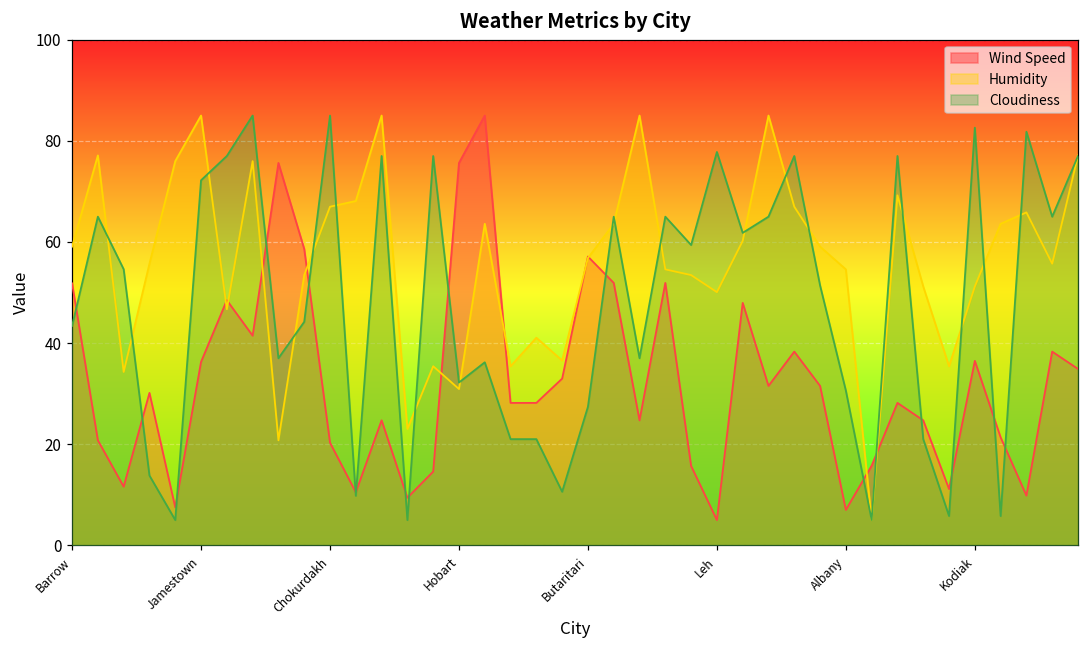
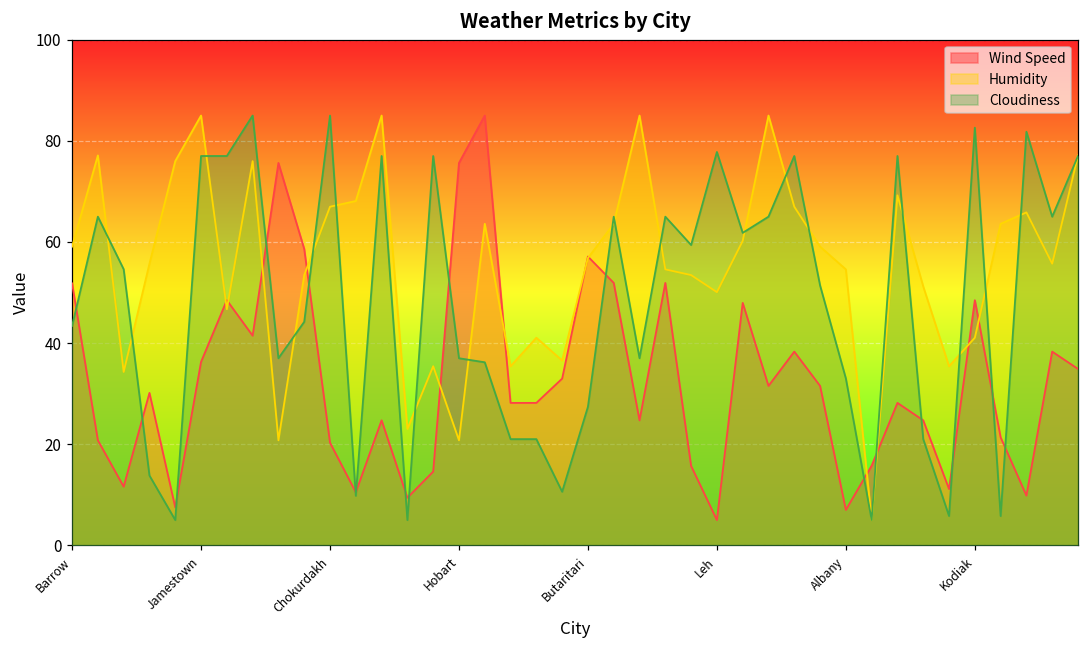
  {
    "Wind Speed": {
      "Barrow": 52,
      "Jamestown": 36,
      "Chokurdakh": 20,
      "Hobart": 76,
      "Leh": 5,
      "Albany": 7,
-     "Kodiak": 36
+     "Kodiak": 48
    },
    "Humidity": {
      "Barrow": 59,
      "Jamestown": 85,
      "Chokurdakh": 67,
-     "Hobart": 31,
+     "Hobart": 21,
      "Leh": 50,
      "Albany": 55,
-     "Kodiak": 51
+     "Kodiak": 41
    },
    "Cloudiness": {
      "Barrow": 43,
-     "Jamestown": 72,
+     "Jamestown": 77,
      "Chokurdakh": 85,
-     "Hobart": 32,
+     "Hobart": 37,
      "Butaritari": 27,
      "Leh": 78,
-     "Albany": 31,
+     "Albany": 33,
      "Kodiak": 83
    }
  }
